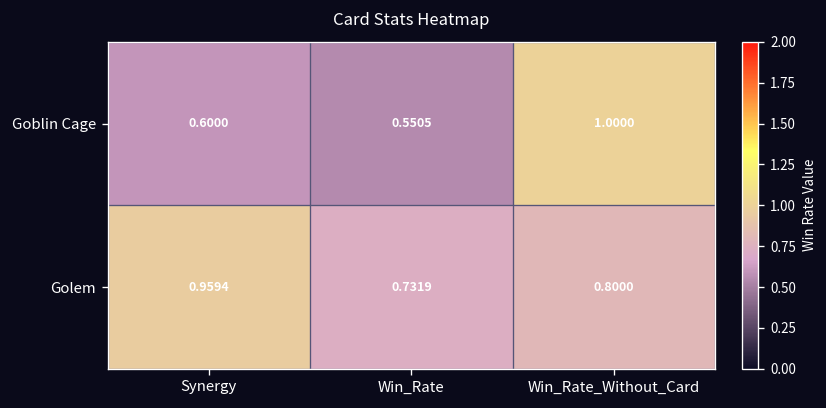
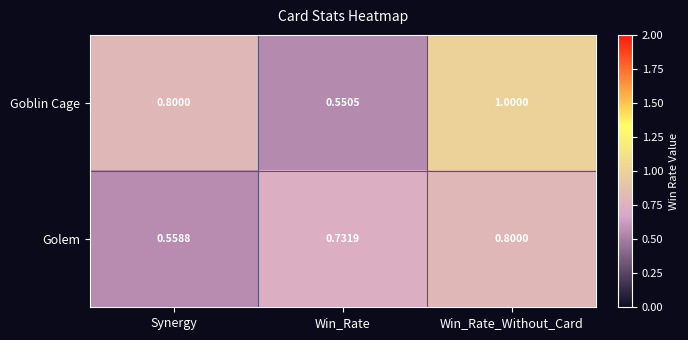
  {
    "Goblin Cage": {
-     "Synergy": 0.6000,
+     "Synergy": 0.8000,
      "Win_Rate": 0.5505,
      "Win_Rate_Without_Card": 1.0000
    },
    "Golem": {
-     "Synergy": 0.9594,
+     "Synergy": 0.5588,
      "Win_Rate": 0.7319,
      "Win_Rate_Without_Card": 0.8000
    }
  }
